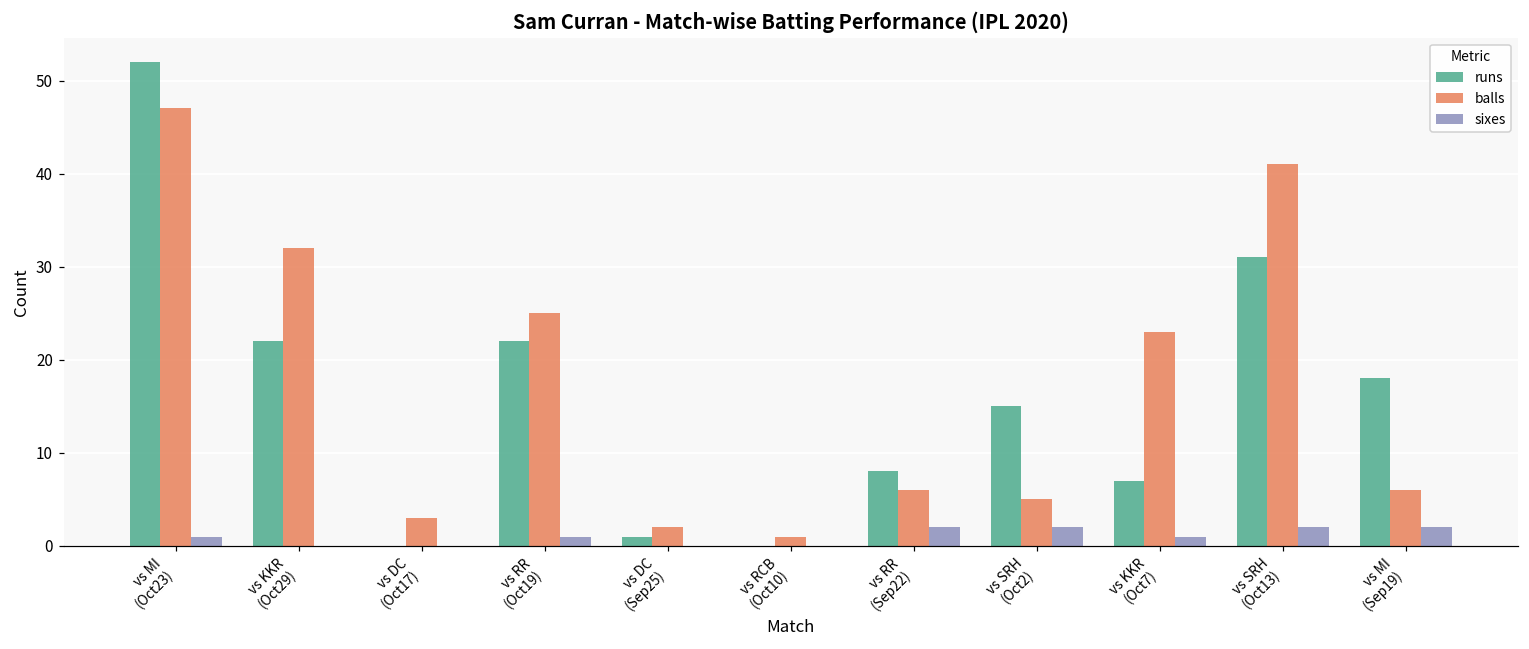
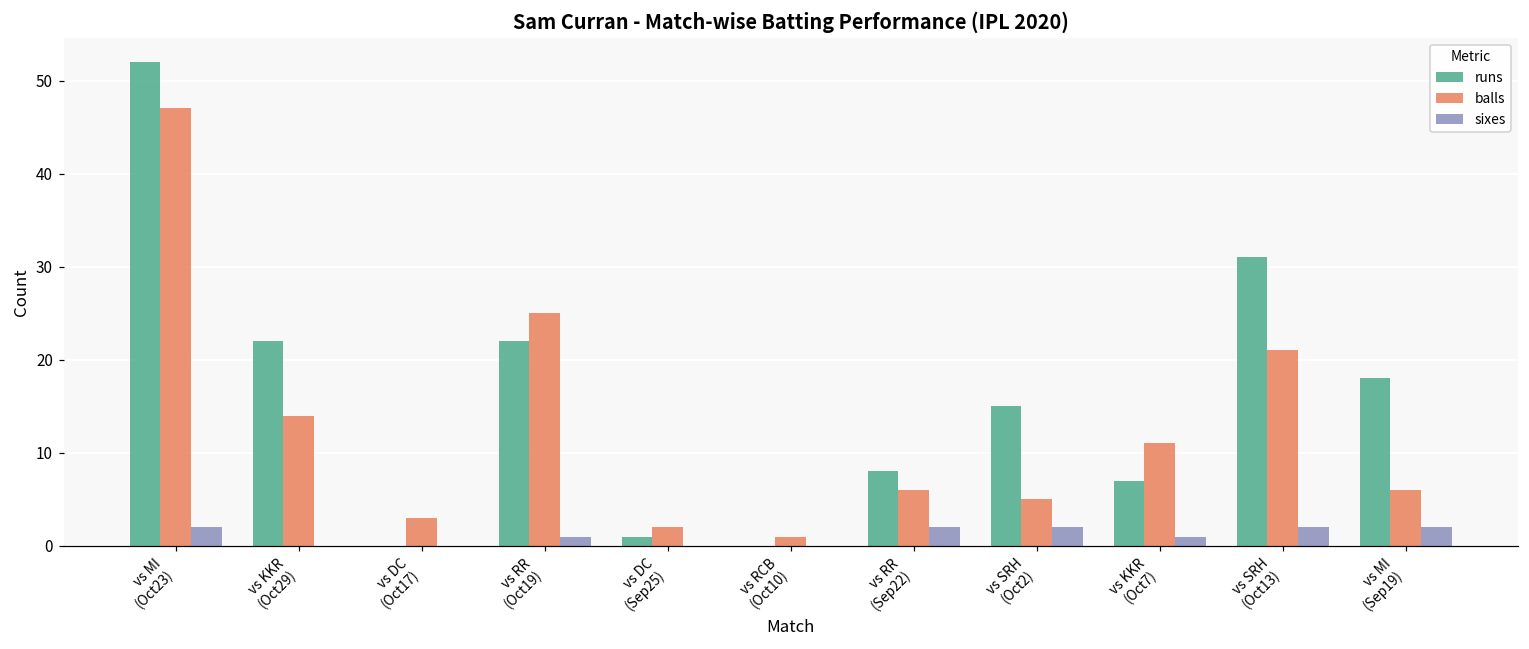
  {
    "runs": {
      "vs MI (Oct23)": 52,
      "vs KKR (Oct29)": 22,
      "vs DC (Oct17)": 0,
      "vs RR (Oct19)": 22,
      "vs DC (Sep25)": 1,
      "vs RCB (Oct10)": 0,
      "vs RR (Sep22)": 8,
      "vs SRH (Oct2)": 15,
      "vs KKR (Oct7)": 7,
      "vs SRH (Oct13)": 31,
      "vs MI (Sep19)": 18
    },
    "balls": {
      "vs MI (Oct23)": 47,
-     "vs KKR (Oct29)": 32,
+     "vs KKR (Oct29)": 14,
      "vs DC (Oct17)": 3,
      "vs RR (Oct19)": 25,
      "vs DC (Sep25)": 2,
      "vs RCB (Oct10)": 1,
      "vs RR (Sep22)": 6,
      "vs SRH (Oct2)": 5,
-     "vs KKR (Oct7)": 23,
-     "vs SRH (Oct13)": 41,
+     "vs KKR (Oct7)": 11,
+     "vs SRH (Oct13)": 21,
      "vs MI (Sep19)": 6
    },
    "sixes": {
-     "vs MI (Oct23)": 1,
+     "vs MI (Oct23)": 2,
      "vs KKR (Oct29)": 0,
      "vs DC (Oct17)": 0,
      "vs RR (Oct19)": 1,
      "vs DC (Sep25)": 0,
      "vs RCB (Oct10)": 0,
      "vs RR (Sep22)": 2,
      "vs SRH (Oct2)": 2,
      "vs KKR (Oct7)": 1,
      "vs SRH (Oct13)": 2,
      "vs MI (Sep19)": 2
    }
  }
